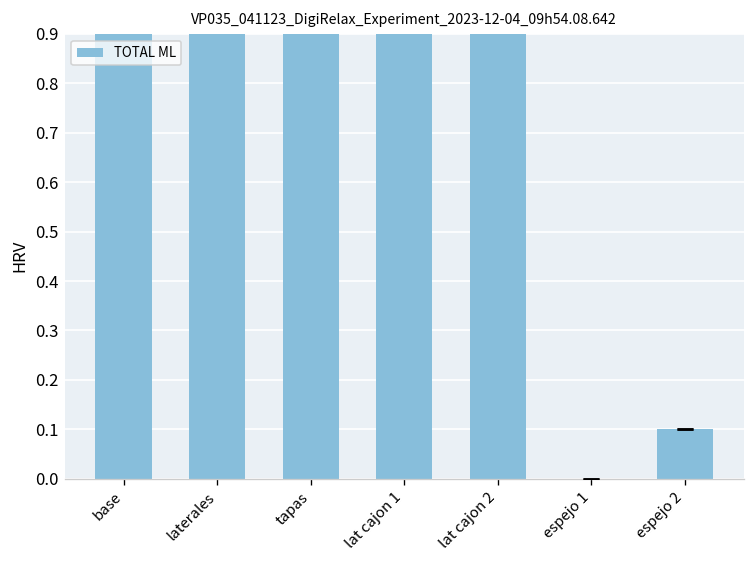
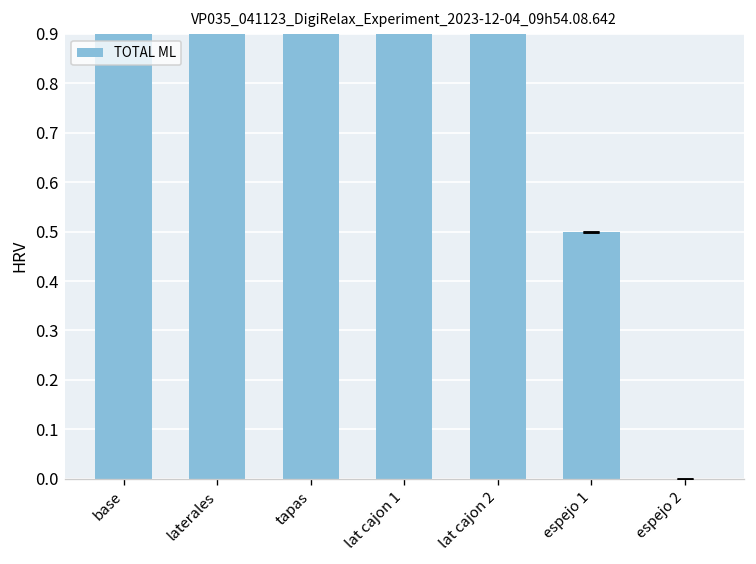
  {
    "TOTAL ML": {
-     "espejo 1": 0.0,
-     "espejo 2": 0.1
+     "espejo 1": 0.5,
+     "espejo 2": 0.0
    }
  }
